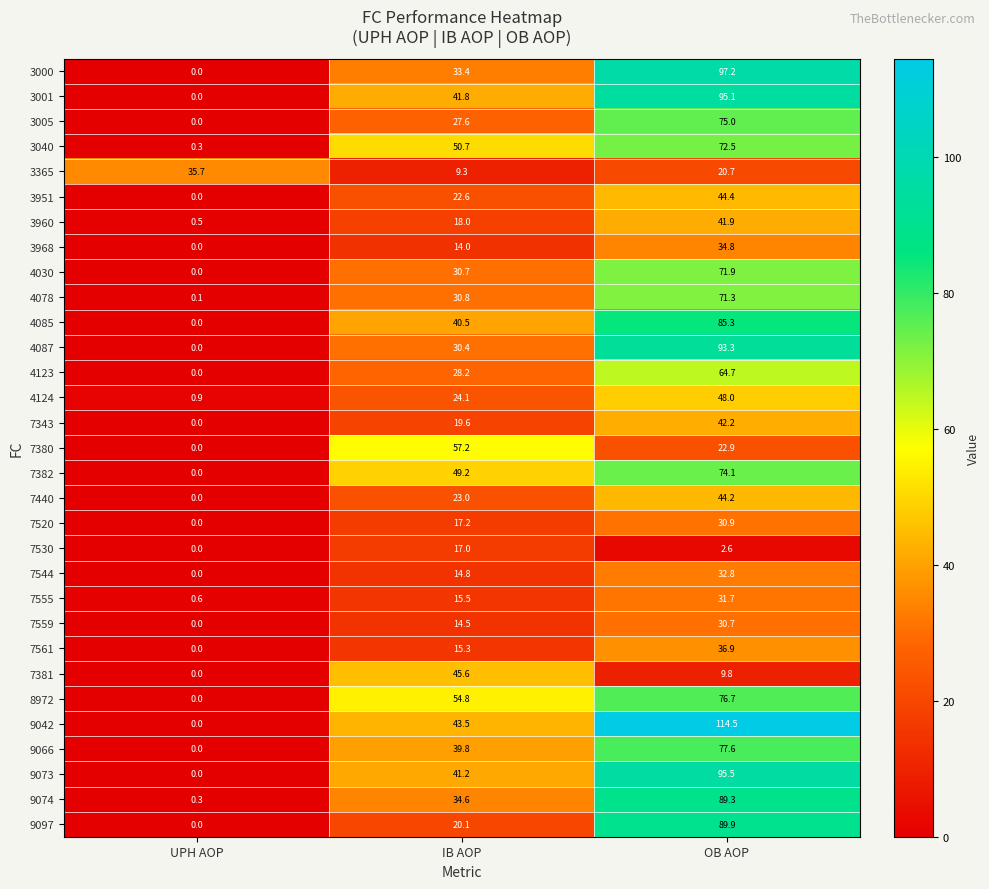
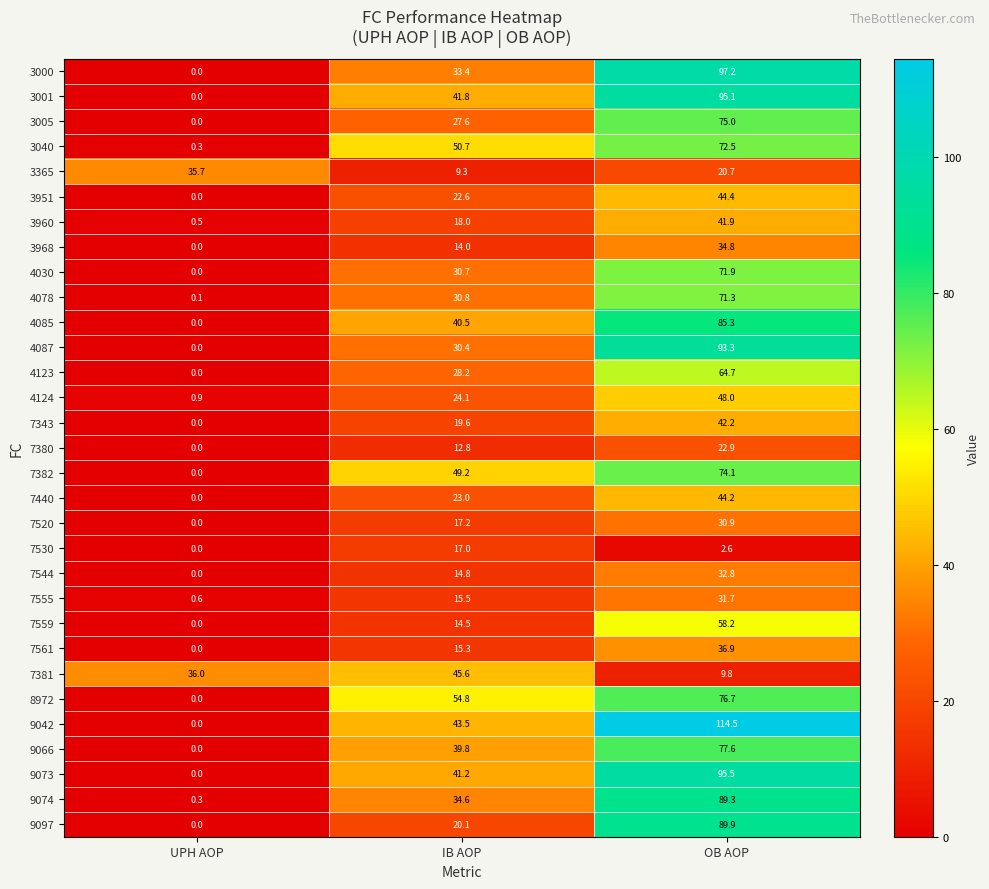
  {
    "3000": {
      "UPH AOP": 0.0,
      "IB AOP": 33.4,
      "OB AOP": 97.2
    },
    "3001": {
      "UPH AOP": 0.0,
      "IB AOP": 41.8,
      "OB AOP": 95.1
    },
    "3005": {
      "UPH AOP": 0.0,
      "IB AOP": 27.6,
      "OB AOP": 75.0
    },
    "3040": {
      "UPH AOP": 0.3,
      "IB AOP": 50.7,
      "OB AOP": 72.5
    },
    "3365": {
      "UPH AOP": 35.7,
      "IB AOP": 9.3,
      "OB AOP": 20.7
    },
    "3951": {
      "UPH AOP": 0.0,
      "IB AOP": 22.6,
      "OB AOP": 44.4
    },
    "3960": {
      "UPH AOP": 0.5,
      "IB AOP": 18.0,
      "OB AOP": 41.9
    },
    "3968": {
      "UPH AOP": 0.0,
      "IB AOP": 14.0,
      "OB AOP": 34.8
    },
    "4030": {
      "UPH AOP": 0.0,
      "IB AOP": 30.7,
      "OB AOP": 71.9
    },
    "4078": {
      "UPH AOP": 0.1,
      "IB AOP": 30.8,
      "OB AOP": 71.3
    },
    "4085": {
      "UPH AOP": 0.0,
      "IB AOP": 40.5,
      "OB AOP": 85.3
    },
    "4087": {
      "UPH AOP": 0.0,
      "IB AOP": 30.4,
      "OB AOP": 93.3
    },
    "4123": {
      "UPH AOP": 0.0,
      "IB AOP": 28.2,
      "OB AOP": 64.7
    },
    "4124": {
      "UPH AOP": 0.9,
      "IB AOP": 24.1,
      "OB AOP": 48.0
    },
    "7343": {
      "UPH AOP": 0.0,
      "IB AOP": 19.6,
      "OB AOP": 42.2
    },
    "7380": {
      "UPH AOP": 0.0,
-     "IB AOP": 57.2,
+     "IB AOP": 12.8,
      "OB AOP": 22.9
    },
    "7382": {
      "UPH AOP": 0.0,
      "IB AOP": 49.2,
      "OB AOP": 74.1
    },
    "7440": {
      "UPH AOP": 0.0,
      "IB AOP": 23.0,
      "OB AOP": 44.2
    },
    "7520": {
      "UPH AOP": 0.0,
      "IB AOP": 17.2,
      "OB AOP": 30.9
    },
    "7530": {
      "UPH AOP": 0.0,
      "IB AOP": 17.0,
      "OB AOP": 2.6
    },
    "7544": {
      "UPH AOP": 0.0,
      "IB AOP": 14.8,
      "OB AOP": 32.8
    },
    "7555": {
      "UPH AOP": 0.6,
      "IB AOP": 15.5,
      "OB AOP": 31.7
    },
    "7559": {
      "UPH AOP": 0.0,
      "IB AOP": 14.5,
-     "OB AOP": 30.7
+     "OB AOP": 58.2
    },
    "7561": {
      "UPH AOP": 0.0,
      "IB AOP": 15.3,
      "OB AOP": 36.9
    },
    "7381": {
-     "UPH AOP": 0.0,
+     "UPH AOP": 36.0,
      "IB AOP": 45.6,
      "OB AOP": 9.8
    },
    "8972": {
      "UPH AOP": 0.0,
      "IB AOP": 54.8,
      "OB AOP": 76.7
    },
    "9042": {
      "UPH AOP": 0.0,
      "IB AOP": 43.5,
      "OB AOP": 114.5
    },
    "9066": {
      "UPH AOP": 0.0,
      "IB AOP": 39.8,
      "OB AOP": 77.6
    },
    "9073": {
      "UPH AOP": 0.0,
      "IB AOP": 41.2,
      "OB AOP": 95.5
    },
    "9074": {
      "UPH AOP": 0.3,
      "IB AOP": 34.6,
      "OB AOP": 89.3
    },
    "9097": {
      "UPH AOP": 0.0,
      "IB AOP": 20.1,
      "OB AOP": 89.9
    }
  }
